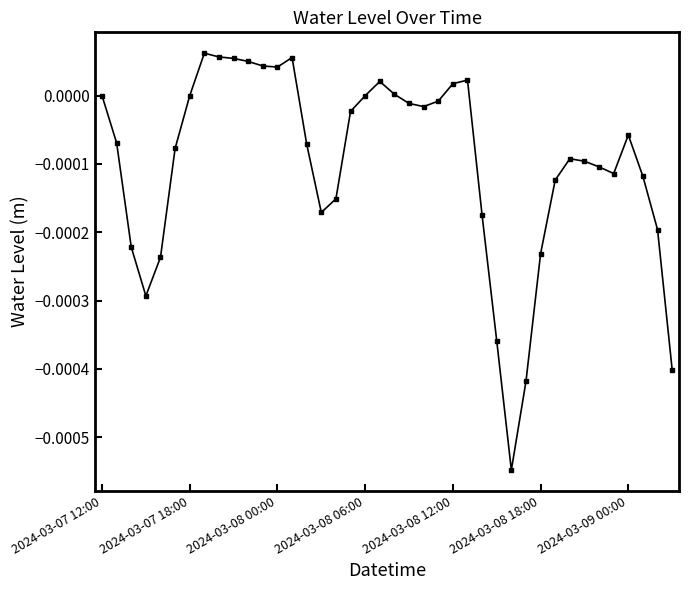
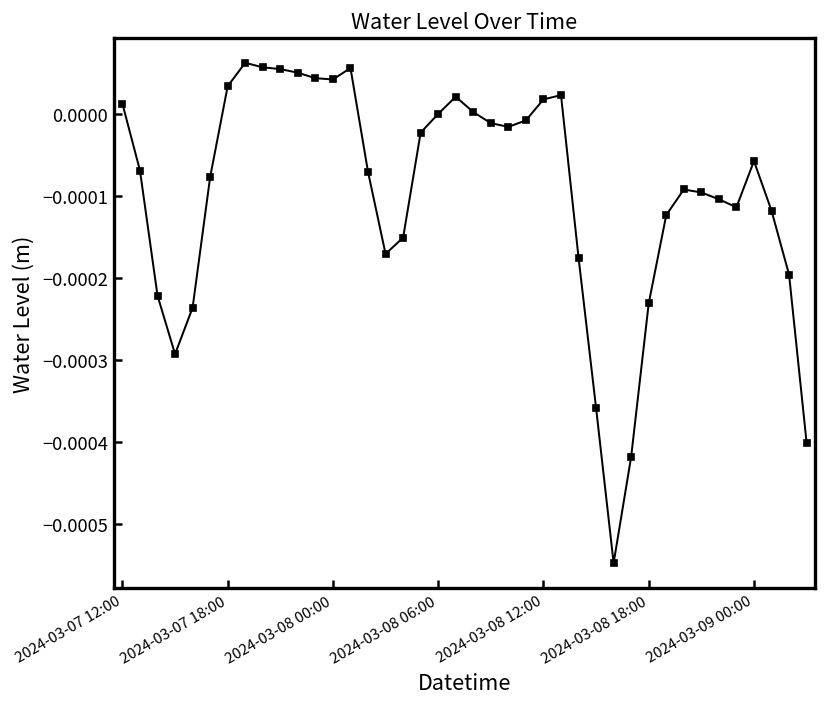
  {
-   "2024-03-07 12:00": 0.00000,
-   "2024-03-07 18:00": 0.00000,
+   "2024-03-07 12:00": 0.00001,
+   "2024-03-07 18:00": 0.00003,
    "2024-03-08 00:00": 0.00004,
    "2024-03-08 06:00": 0.00000,
    "2024-03-08 12:00": 0.00002,
    "2024-03-08 18:00": -0.00023,
    "2024-03-09 00:00": -0.00006
  }
